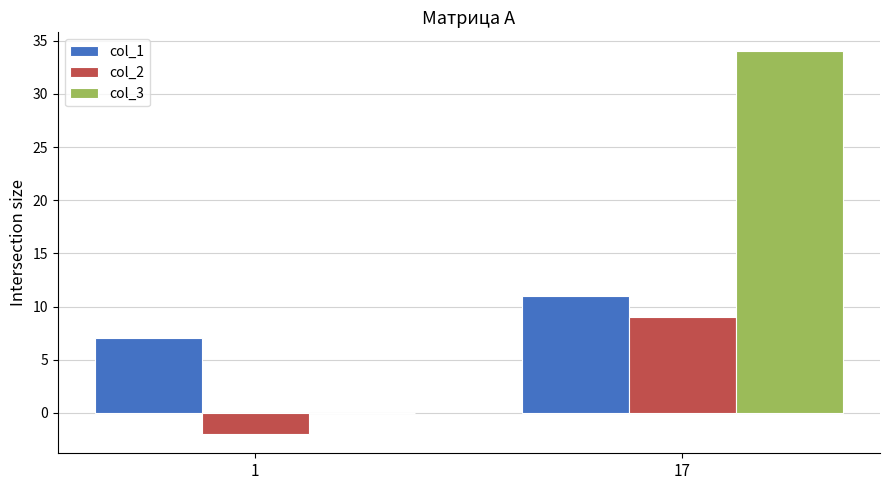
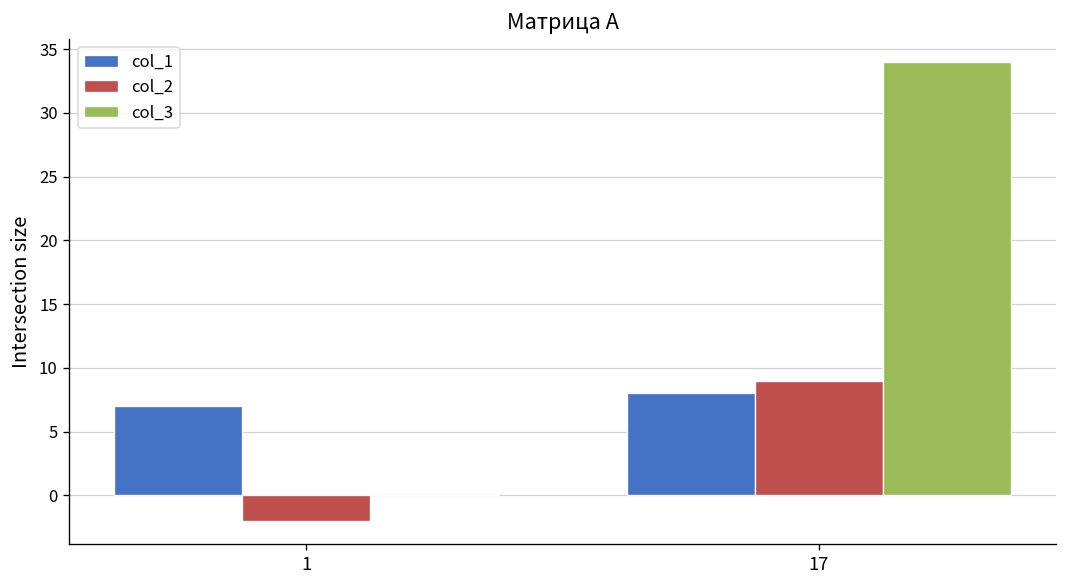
  {
    "col_1": {
      "1": 7,
-     "17": 11
+     "17": 8
    },
    "col_2": {
      "1": -2,
      "17": 9
    },
    "col_3": {
      "1": 0,
      "17": 34
    }
  }
